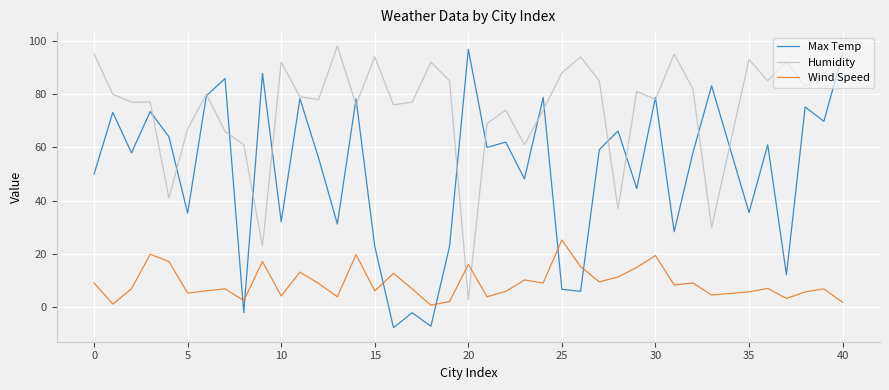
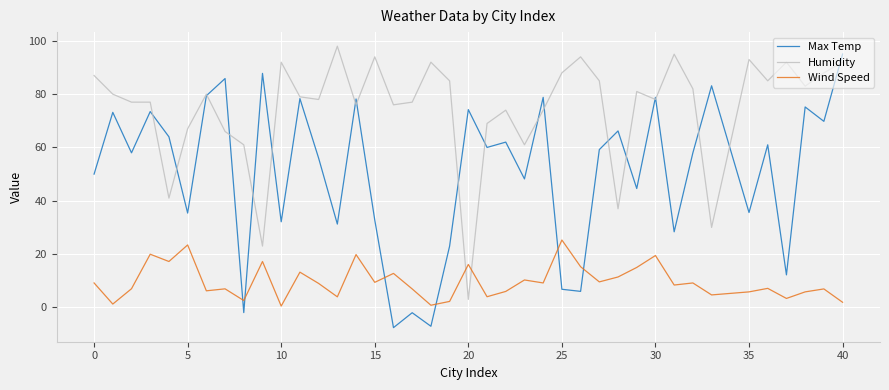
  {
    "Max Temp": {
      "0": 50,
      "5": 35,
      "10": 32,
-     "15": 23,
-     "20": 97,
+     "15": 33,
+     "20": 74,
      "25": 7,
      "35": 36
    },
    "Humidity": {
-     "0": 95,
+     "0": 87,
      "5": 67,
      "10": 92,
      "15": 94,
      "20": 3,
      "25": 88,
      "35": 93
    },
    "Wind Speed": {
      "0": 9,
-     "5": 5,
-     "10": 4,
-     "15": 6,
+     "5": 23,
+     "10": 0,
+     "15": 9,
      "20": 16,
      "25": 25,
      "30": 19,
      "35": 6,
      "40": 2
    }
  }
